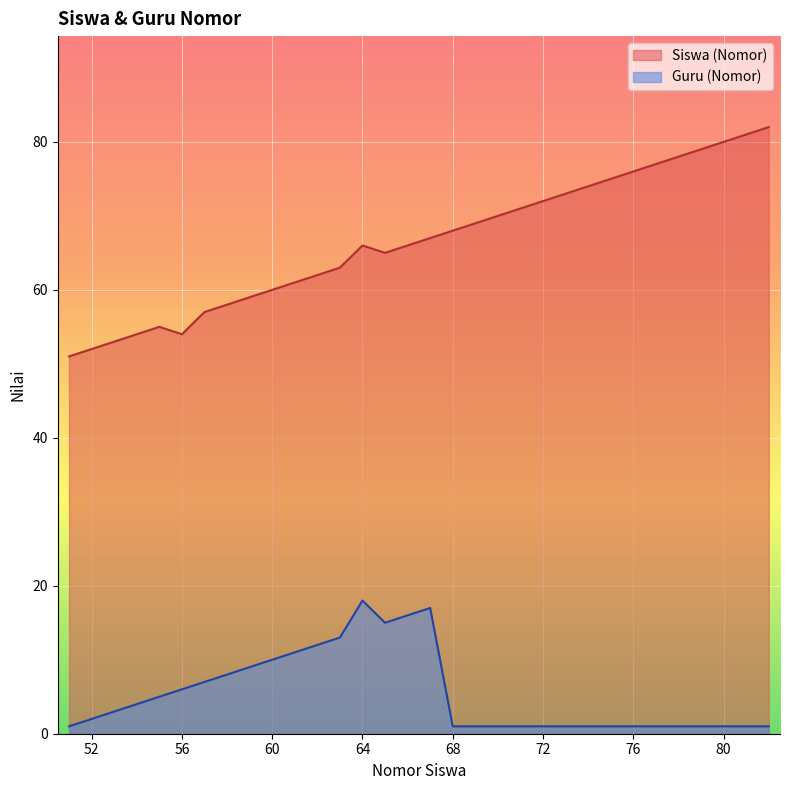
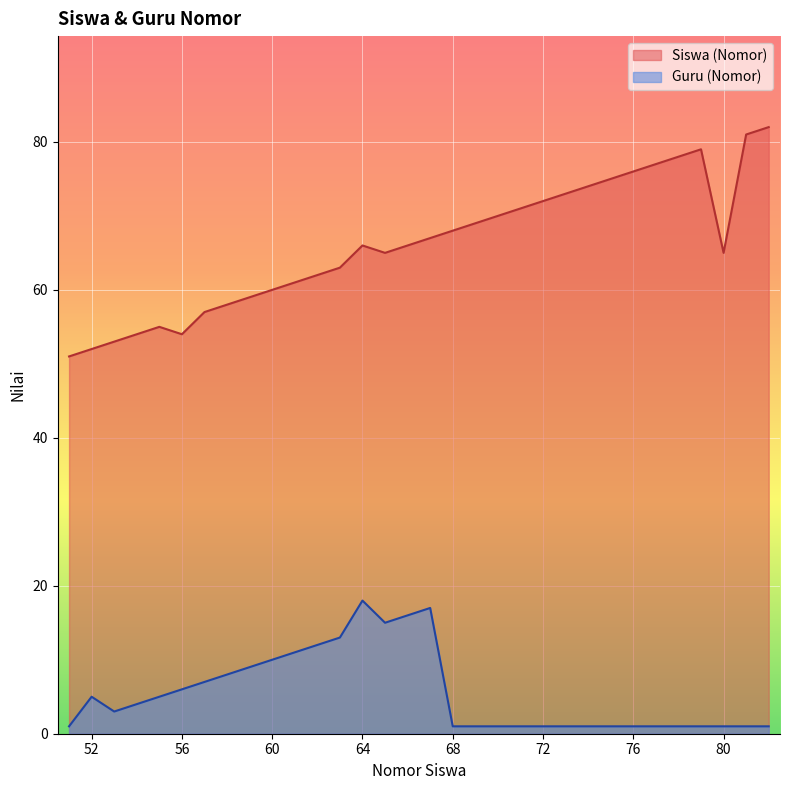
  {
    "Siswa (Nomor)": {
      "52": 52,
      "56": 54,
      "60": 60,
      "64": 66,
      "68": 68,
      "72": 72,
      "76": 76,
-     "80": 80
+     "80": 65
    },
    "Guru (Nomor)": {
-     "52": 2,
+     "52": 5,
      "56": 6,
      "60": 10,
      "64": 18,
      "68": 1,
      "72": 1,
      "76": 1,
      "80": 1
    }
  }
